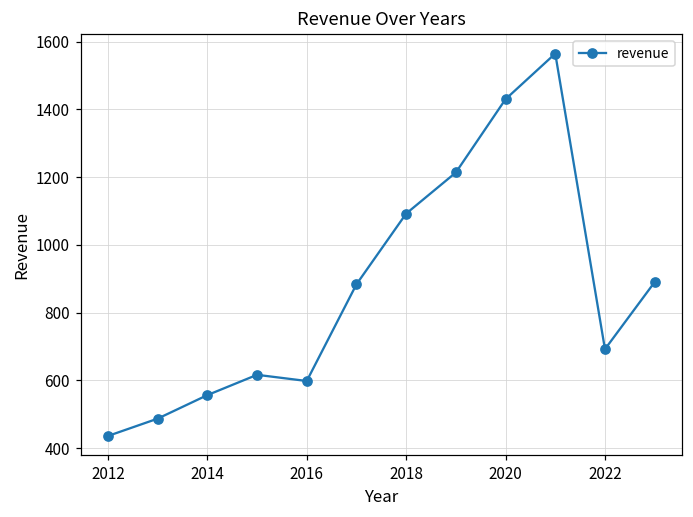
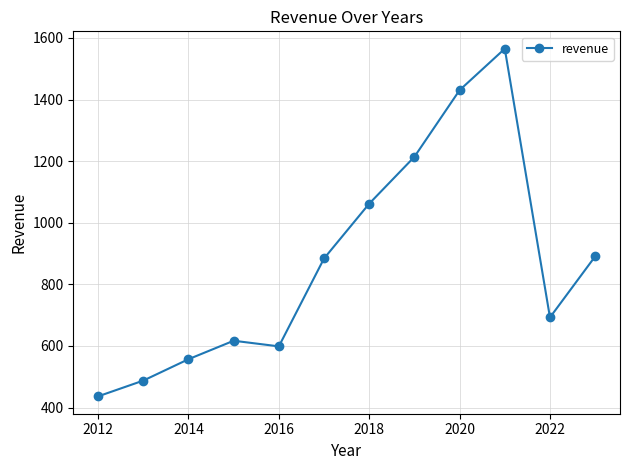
  {
    "2012": 440,
    "2014": 560,
    "2016": 600,
-   "2018": 1090,
+   "2018": 1060,
    "2020": 1430,
    "2022": 690
  }
